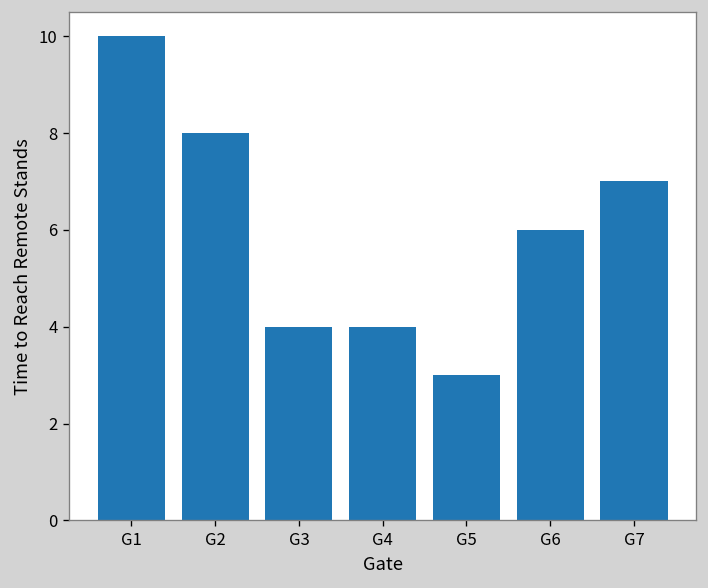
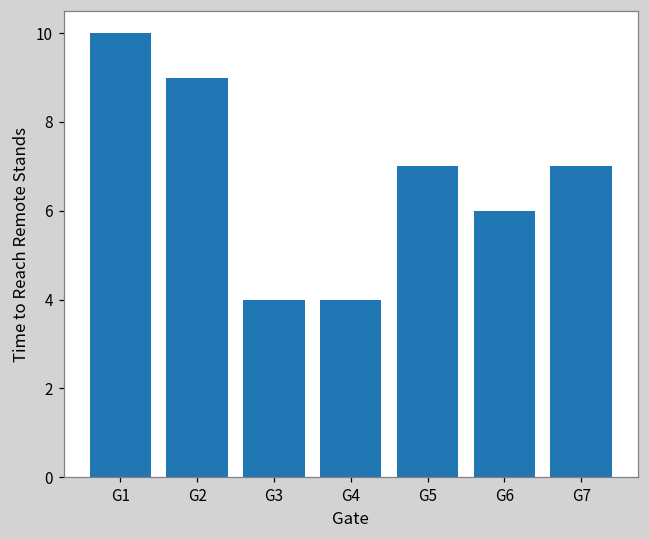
  {
    "G1": 10,
-   "G2": 8,
+   "G2": 9,
    "G3": 4,
    "G4": 4,
-   "G5": 3,
+   "G5": 7,
    "G6": 6,
    "G7": 7
  }
